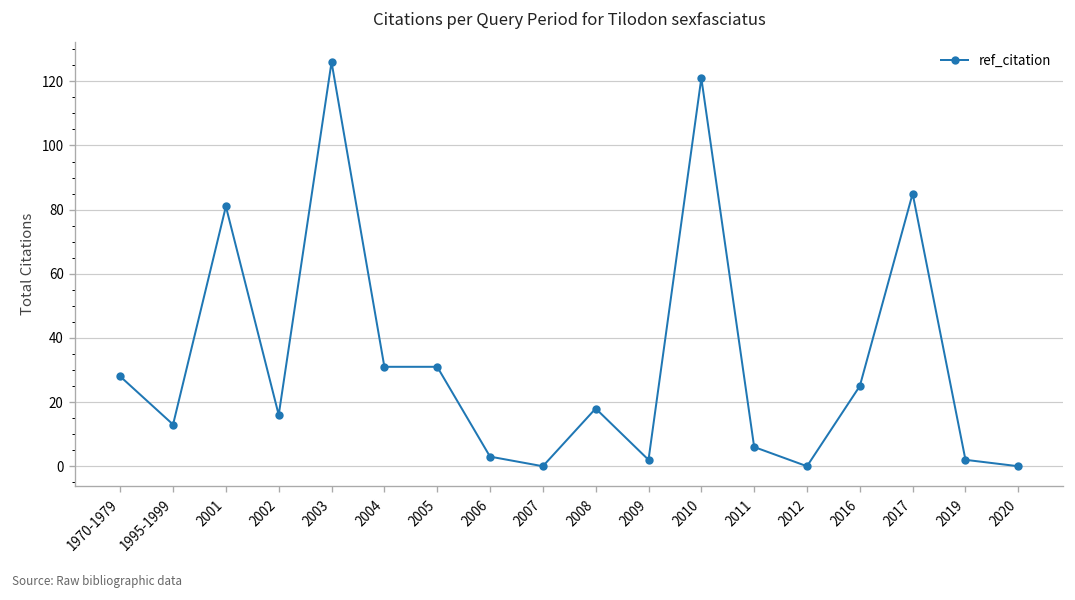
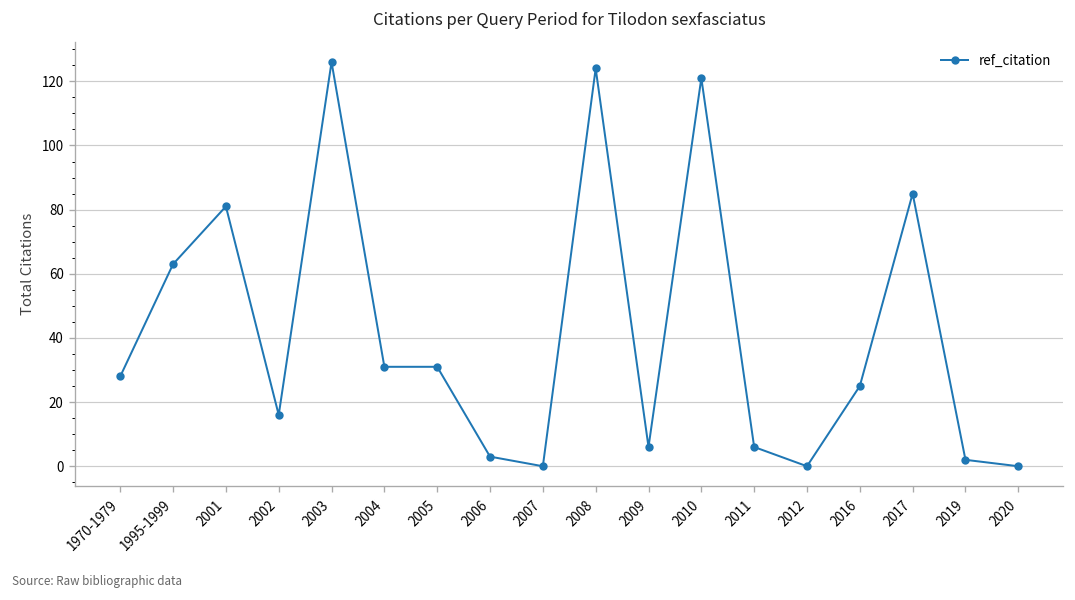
  {
    "1970-1979": 28,
-   "1995-1999": 13,
+   "1995-1999": 63,
    "2001": 81,
    "2002": 16,
    "2003": 126,
    "2004": 31,
    "2005": 31,
    "2006": 3,
    "2007": 0,
-   "2008": 18,
-   "2009": 2,
+   "2008": 124,
+   "2009": 6,
    "2010": 121,
    "2011": 6,
    "2012": 0,
    "2016": 25,
    "2017": 85,
    "2019": 2,
    "2020": 0
  }
